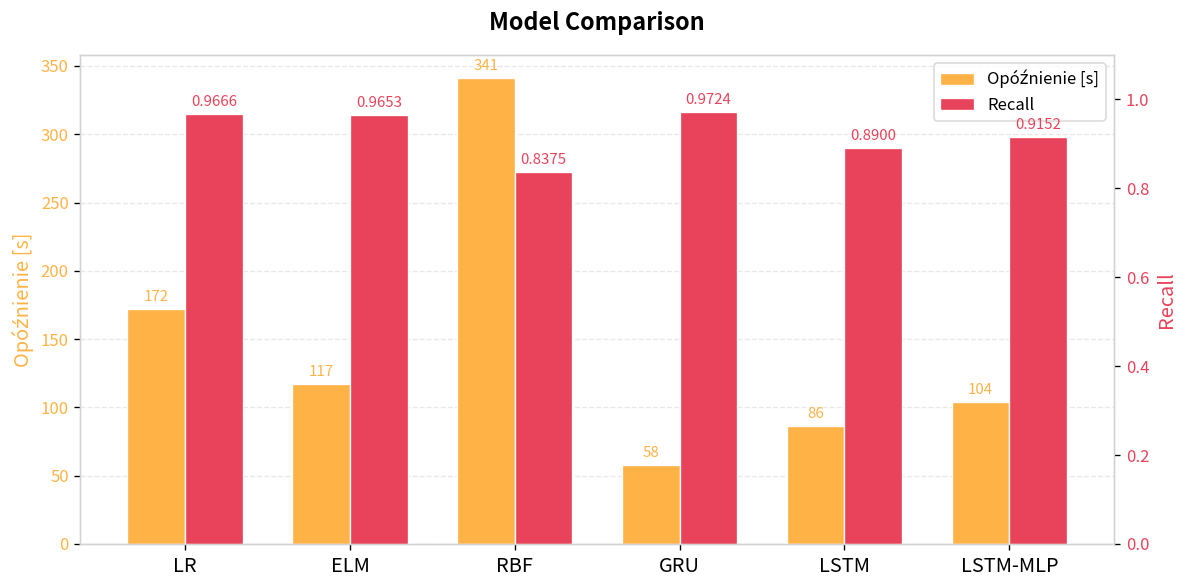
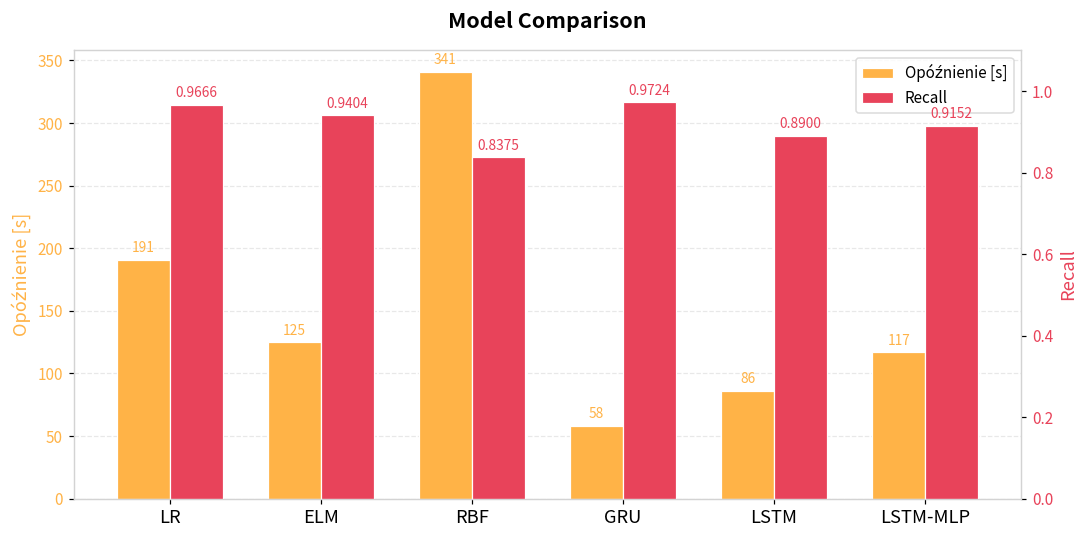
  {
    "Opóźnienie [s]": {
-     "LR": 172,
-     "ELM": 117,
+     "LR": 191,
+     "ELM": 125,
      "RBF": 341,
      "GRU": 58,
      "LSTM": 86,
-     "LSTM-MLP": 104
+     "LSTM-MLP": 117
    },
    "Recall": {
      "LR": 0.9666,
-     "ELM": 0.9653,
+     "ELM": 0.9404,
      "RBF": 0.8375,
      "GRU": 0.9724,
      "LSTM": 0.8900
    }
  }
